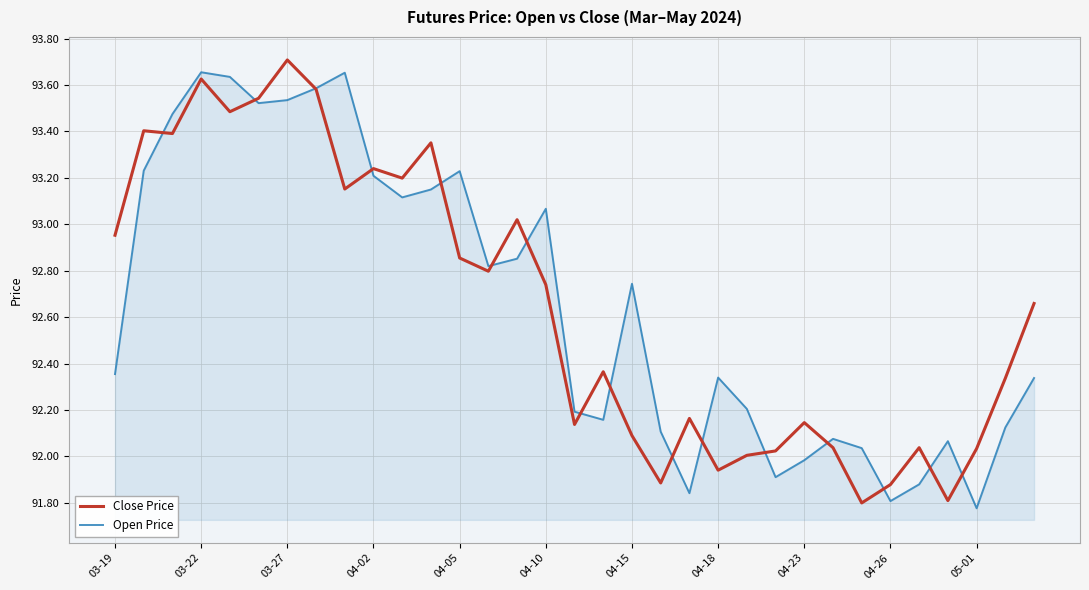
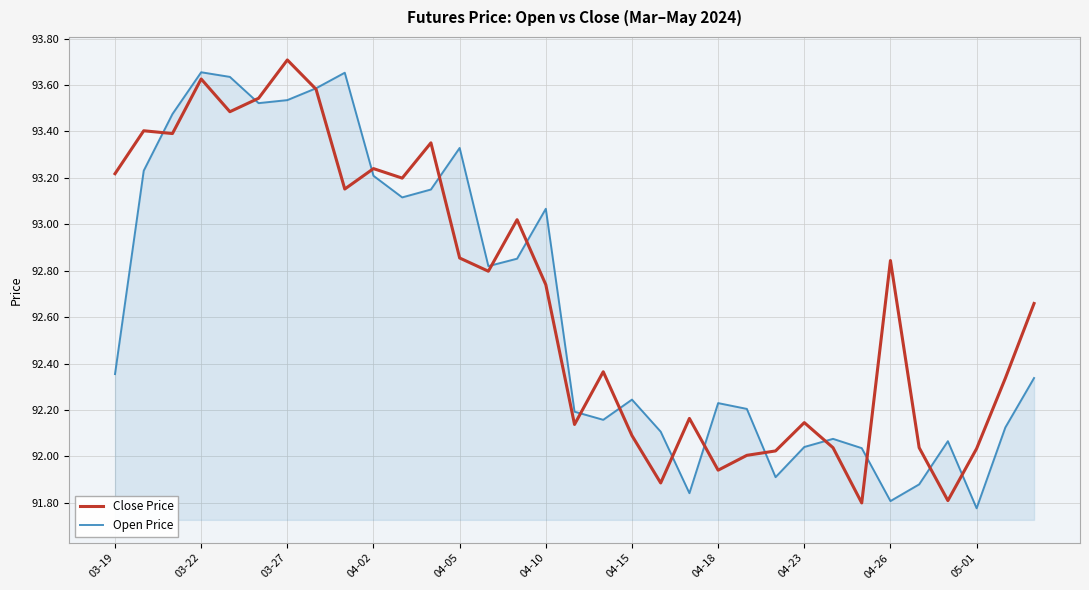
  {
    "Close Price": {
-     "03-19": 92.95,
+     "03-19": 93.22,
      "03-22": 93.63,
      "03-27": 93.71,
      "04-02": 93.24,
      "04-05": 92.86,
      "04-10": 92.74,
      "04-15": 92.09,
      "04-18": 91.94,
      "04-23": 92.15,
-     "04-26": 91.88,
+     "04-26": 92.84,
      "05-01": 92.03
    },
    "Open Price": {
      "03-19": 92.36,
      "03-22": 93.66,
      "03-27": 93.54,
      "04-02": 93.21,
-     "04-05": 93.23,
+     "04-05": 93.33,
      "04-10": 93.07,
-     "04-15": 92.74,
-     "04-18": 92.34,
-     "04-23": 91.98,
+     "04-15": 92.25,
+     "04-18": 92.23,
+     "04-23": 92.04,
      "04-26": 91.81,
      "05-01": 91.78
    }
  }
